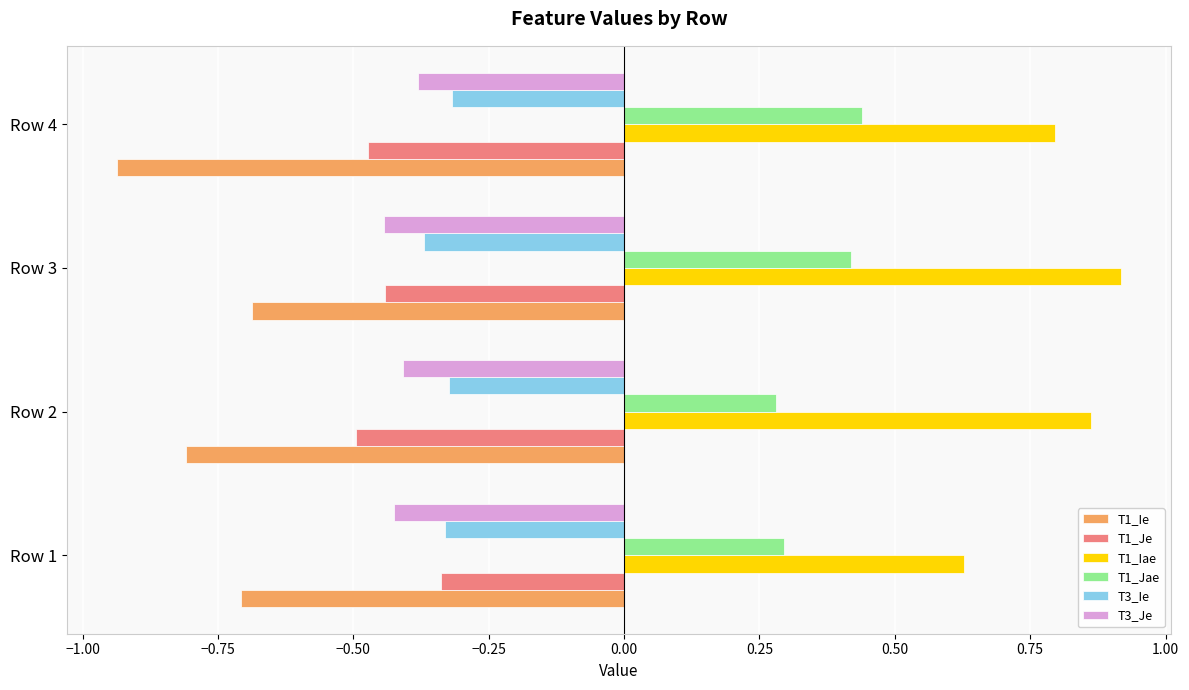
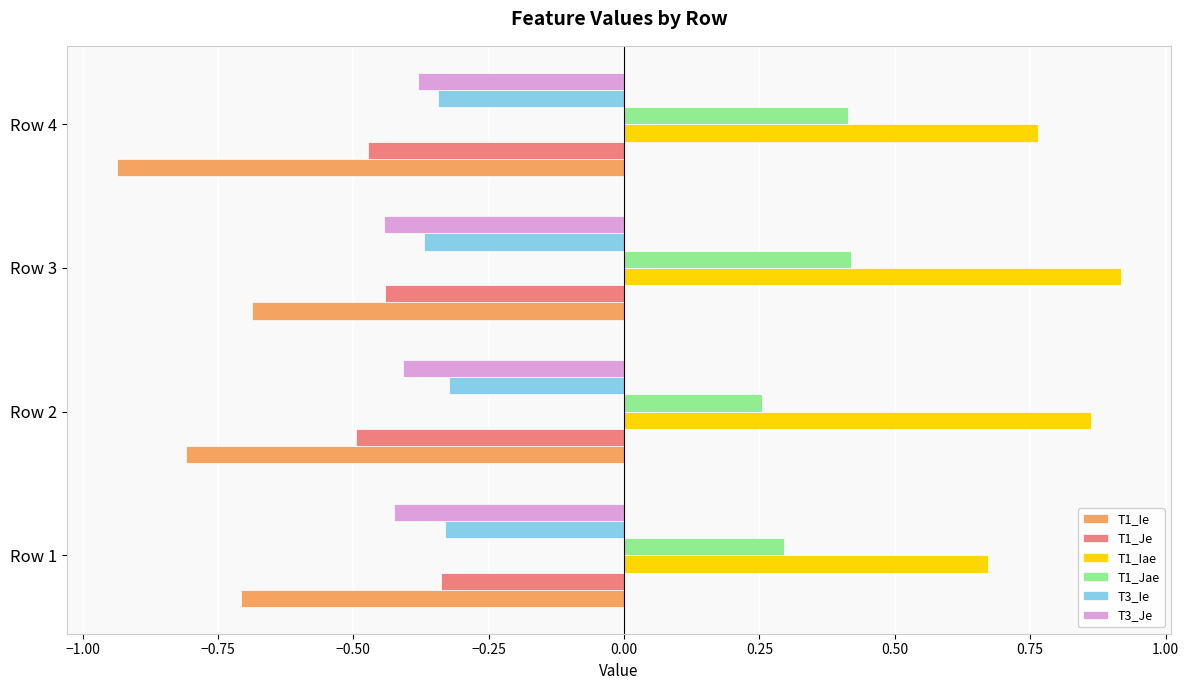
  {
    "T1_Iae": {
-     "Row 4": 0.80,
+     "Row 4": 0.76,
      "Row 3": 0.92,
      "Row 2": 0.86,
-     "Row 1": 0.63
+     "Row 1": 0.67
    },
    "T1_Jae": {
-     "Row 4": 0.44,
+     "Row 4": 0.41,
      "Row 3": 0.42,
-     "Row 2": 0.28,
+     "Row 2": 0.25,
      "Row 1": 0.30
    },
    "T3_Ie": {
-     "Row 4": -0.32,
+     "Row 4": -0.34,
      "Row 3": -0.37,
      "Row 2": -0.32,
      "Row 1": -0.33
    },
    "T3_Je": {
      "Row 4": -0.38,
      "Row 3": -0.44,
      "Row 2": -0.41,
      "Row 1": -0.43
    }
  }
